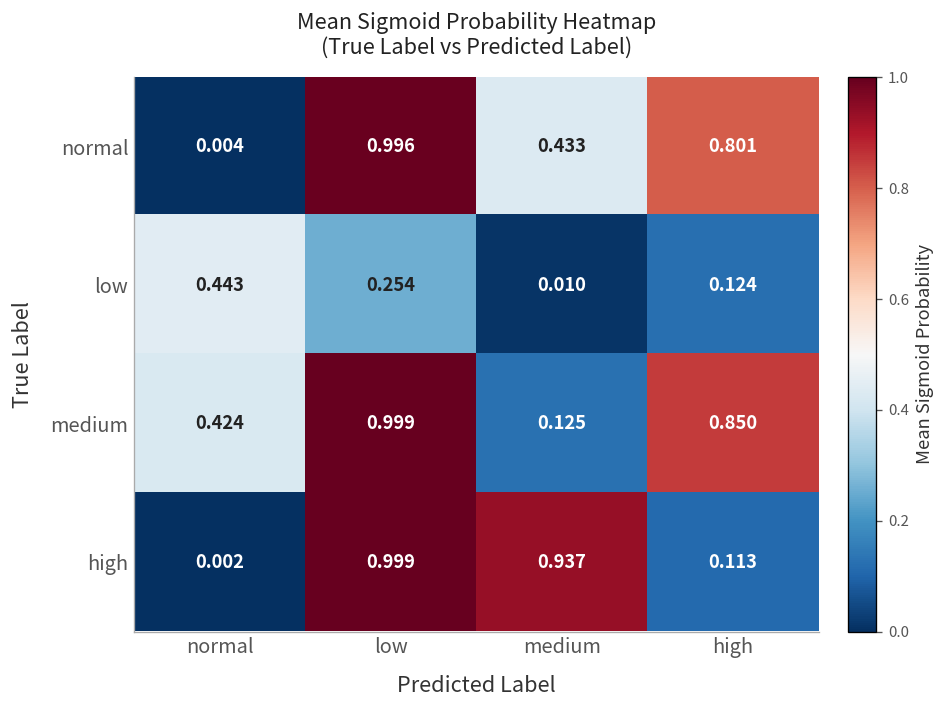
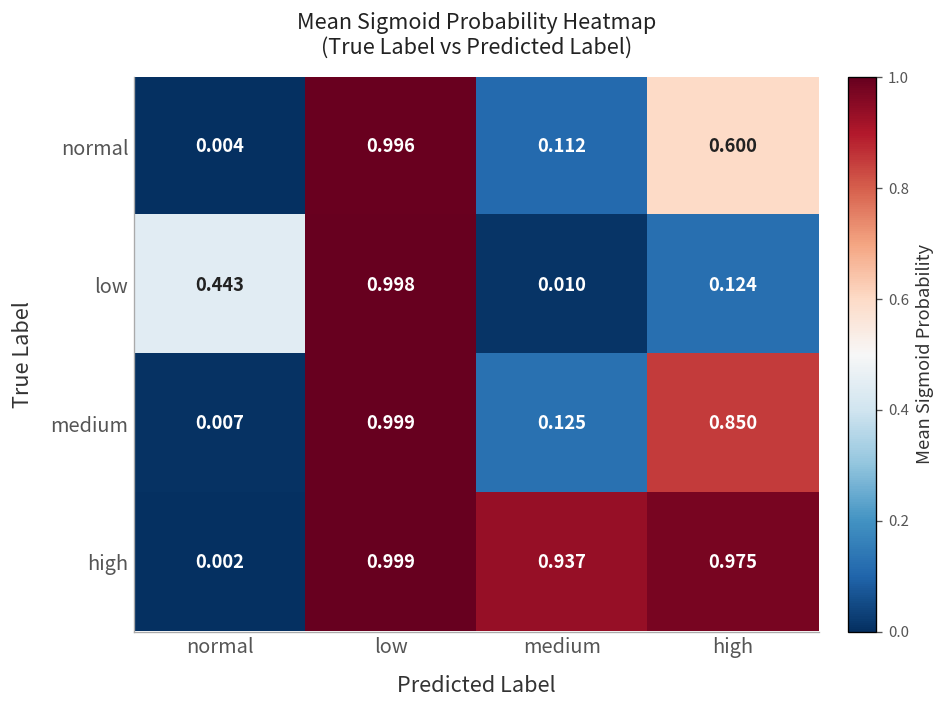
  {
    "normal": {
      "normal": 0.004,
      "low": 0.996,
-     "medium": 0.433,
-     "high": 0.801
+     "medium": 0.112,
+     "high": 0.600
    },
    "low": {
      "normal": 0.443,
-     "low": 0.254,
+     "low": 0.998,
      "medium": 0.010,
      "high": 0.124
    },
    "medium": {
-     "normal": 0.424,
+     "normal": 0.007,
      "low": 0.999,
      "medium": 0.125,
      "high": 0.850
    },
    "high": {
      "normal": 0.002,
      "low": 0.999,
      "medium": 0.937,
-     "high": 0.113
+     "high": 0.975
    }
  }
